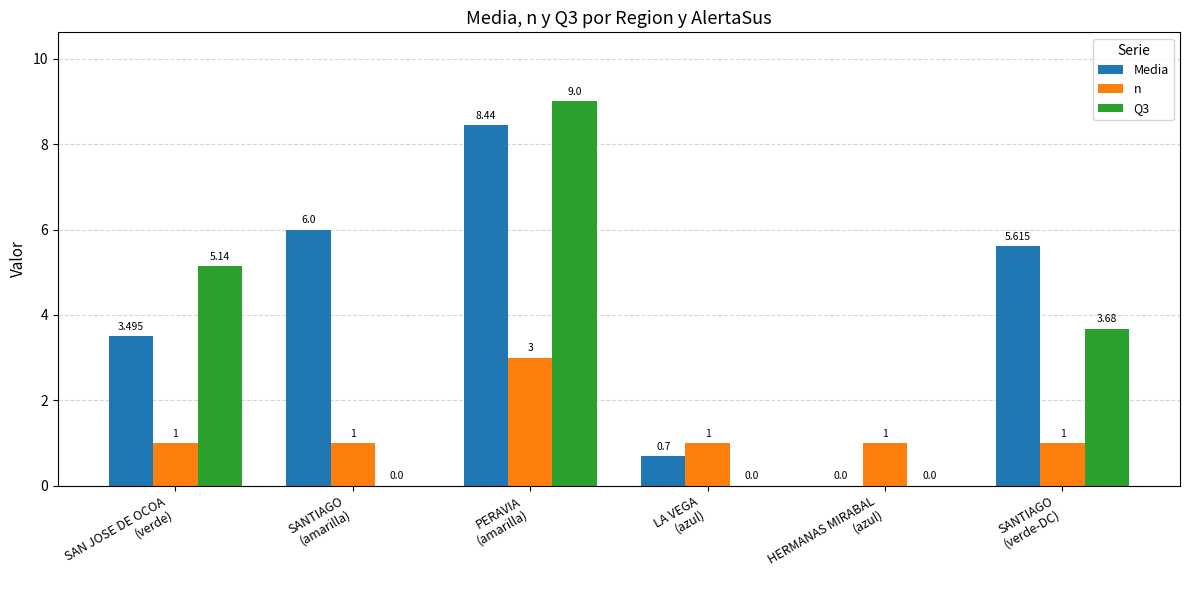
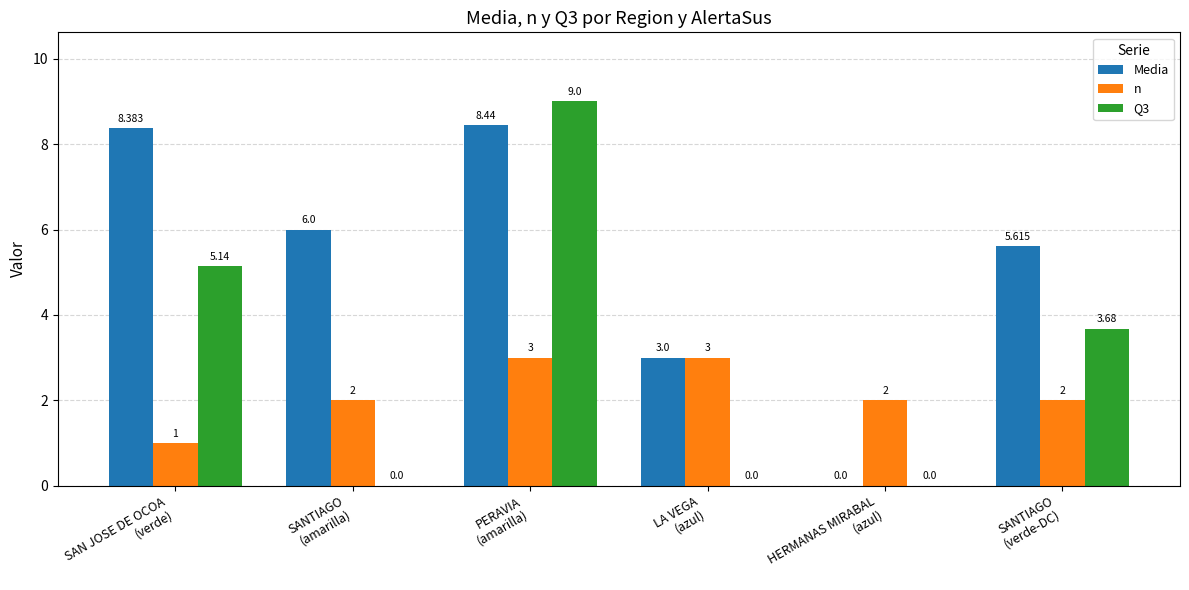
  {
    "Media": {
-     "SAN JOSE DE OCOA (verde)": 3.495,
+     "SAN JOSE DE OCOA (verde)": 8.383,
      "SANTIAGO (amarilla)": 6.0,
      "PERAVIA (amarilla)": 8.44,
-     "LA VEGA (azul)": 0.7,
+     "LA VEGA (azul)": 3.0,
      "HERMANAS MIRABAL (azul)": 0.0,
      "SANTIAGO (verde-DC)": 5.615
    },
    "n": {
      "SAN JOSE DE OCOA (verde)": 1,
-     "SANTIAGO (amarilla)": 1,
+     "SANTIAGO (amarilla)": 2,
      "PERAVIA (amarilla)": 3,
-     "LA VEGA (azul)": 1,
-     "HERMANAS MIRABAL (azul)": 1,
-     "SANTIAGO (verde-DC)": 1
+     "LA VEGA (azul)": 3,
+     "HERMANAS MIRABAL (azul)": 2,
+     "SANTIAGO (verde-DC)": 2
    },
    "Q3": {
      "SAN JOSE DE OCOA (verde)": 5.14,
      "SANTIAGO (amarilla)": 0.0,
      "PERAVIA (amarilla)": 9.0,
      "LA VEGA (azul)": 0.0,
      "HERMANAS MIRABAL (azul)": 0.0,
      "SANTIAGO (verde-DC)": 3.68
    }
  }
